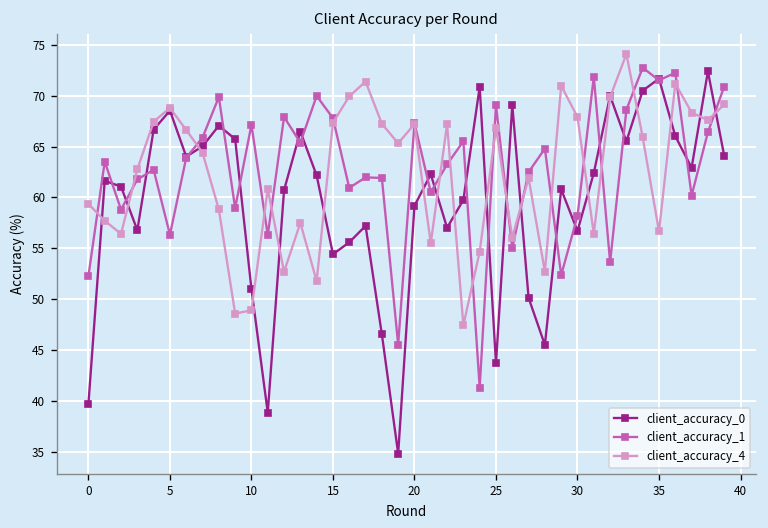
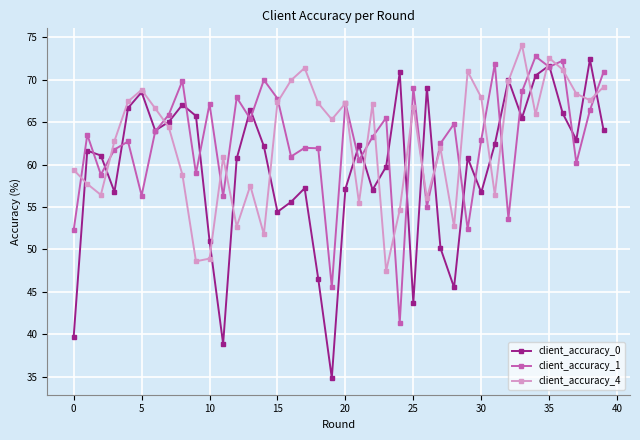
  {
    "client_accuracy_0": {
      "0": 40,
      "10": 51,
      "15": 54,
-     "20": 59,
+     "20": 57,
      "25": 44,
      "30": 57
    },
    "client_accuracy_1": {
      "0": 52,
      "5": 56,
      "10": 67,
      "15": 68,
      "25": 69,
-     "30": 58
+     "30": 63
    },
    "client_accuracy_4": {
      "0": 59,
      "10": 49,
      "15": 67,
      "25": 67,
      "30": 68,
-     "35": 57
+     "35": 73
    }
  }
